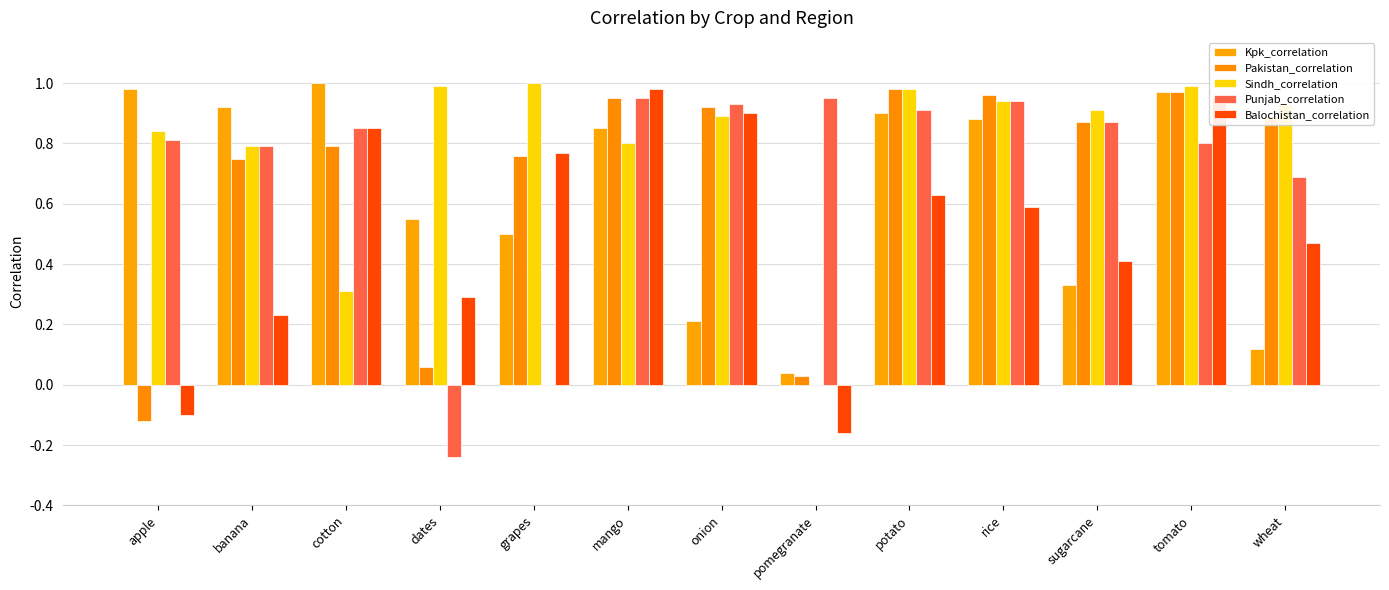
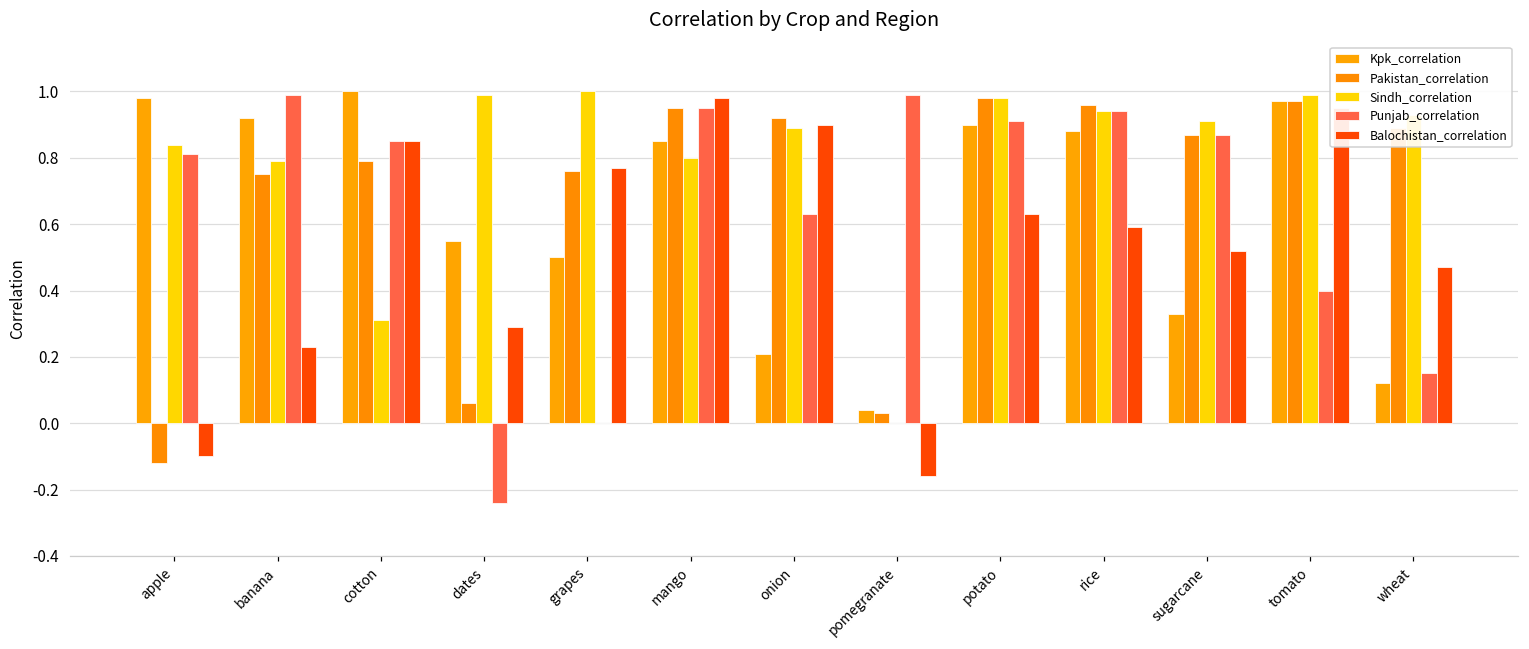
  {
    "Punjab_correlation": {
      "apple": 0.81,
-     "banana": 0.79,
+     "banana": 0.99,
      "cotton": 0.85,
      "dates": -0.24,
      "grapes": 0.00,
      "mango": 0.95,
-     "onion": 0.93,
-     "pomegranate": 0.95,
+     "onion": 0.63,
+     "pomegranate": 0.99,
      "potato": 0.91,
      "rice": 0.94,
      "sugarcane": 0.87,
-     "tomato": 0.8,
-     "wheat": 0.69
+     "tomato": 0.4,
+     "wheat": 0.15
    },
    "Balochistan_correlation": {
      "apple": -0.10,
      "banana": 0.23,
      "cotton": 0.85,
      "dates": 0.29,
      "grapes": 0.77,
      "mango": 0.98,
      "onion": 0.90,
      "pomegranate": -0.16,
      "potato": 0.63,
      "rice": 0.59,
-     "sugarcane": 0.41,
+     "sugarcane": 0.52,
      "wheat": 0.47
    }
  }
